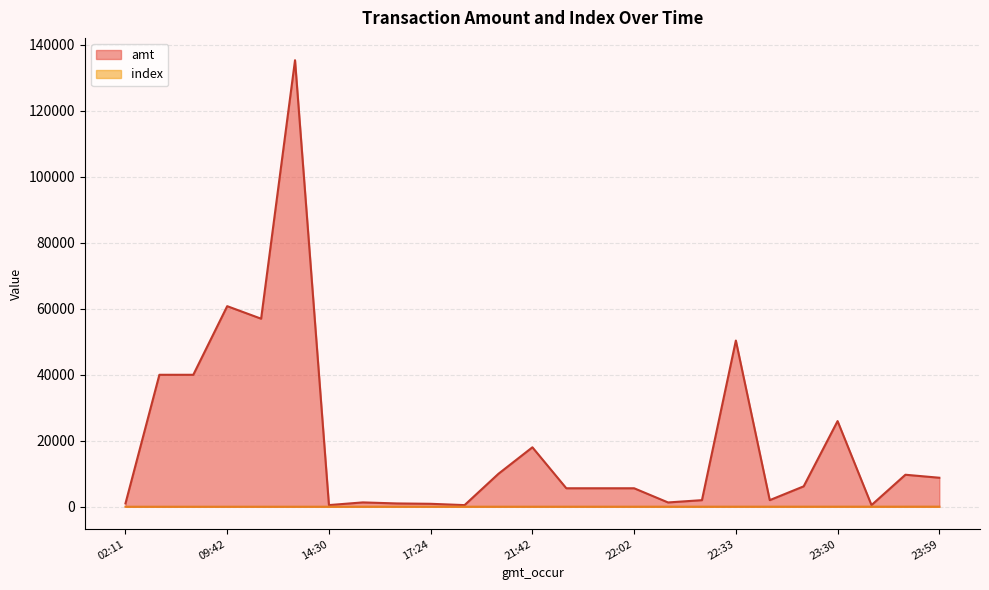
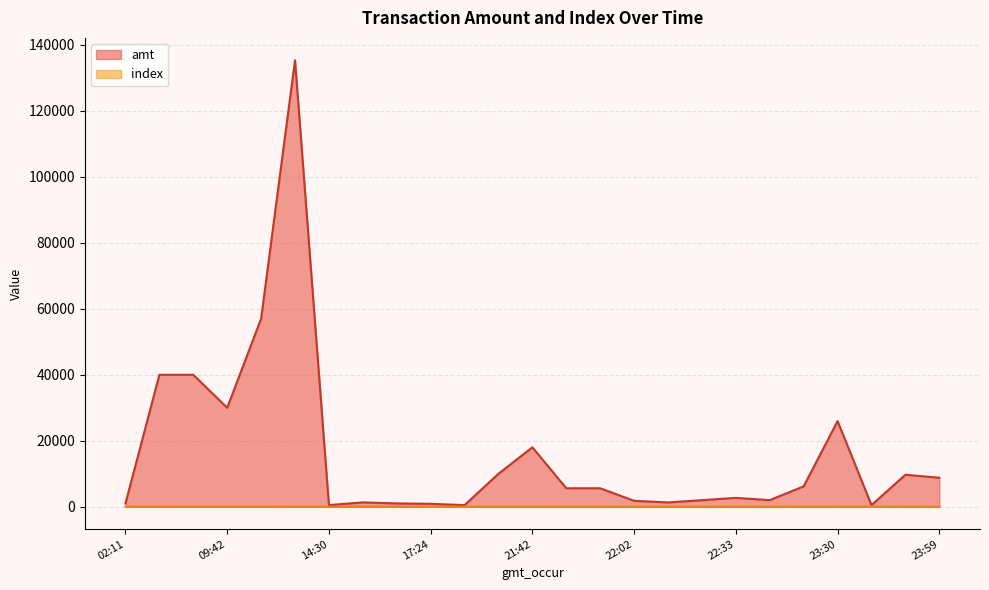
  {
    "amt": {
      "02:11": 1000,
-     "09:42": 61000,
+     "09:42": 30000,
      "17:24": 1000,
      "21:42": 18000,
-     "22:02": 6000,
-     "22:33": 50000,
+     "22:02": 2000,
+     "22:33": 3000,
      "23:30": 26000,
      "23:59": 9000
    },
    "index": {
      "02:11": 0,
      "09:42": 0,
      "17:24": 0,
      "21:42": 0,
      "22:02": 0,
      "22:33": 0,
      "23:30": 0,
      "23:59": 0
    }
  }
